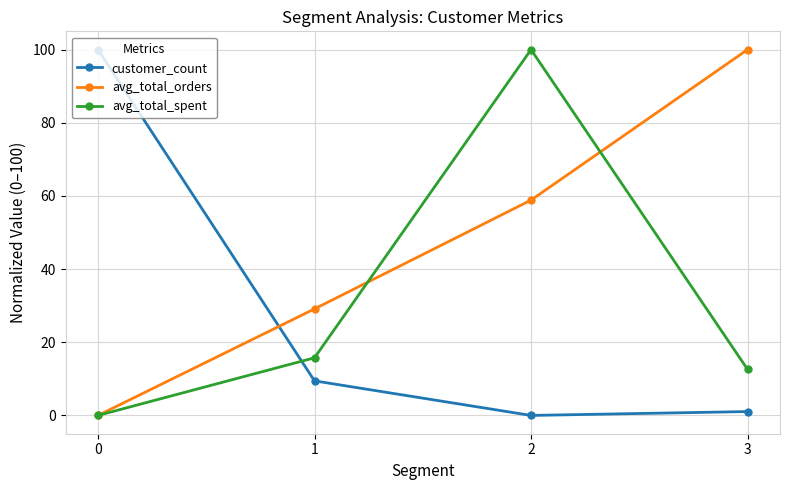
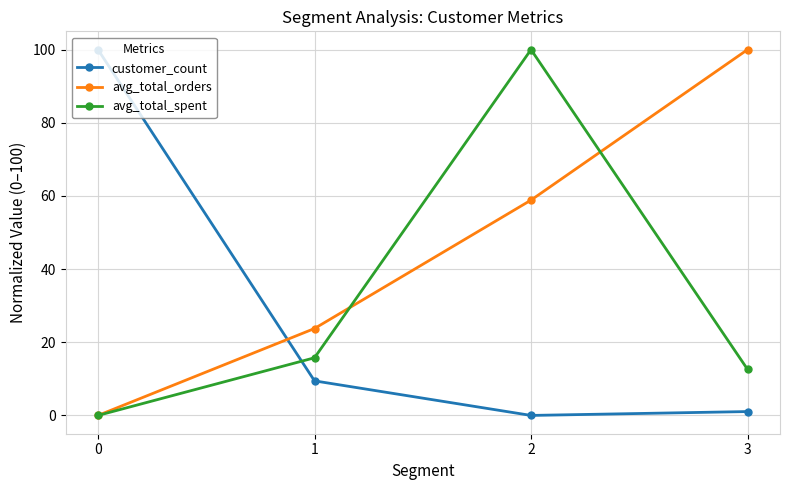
  {
    "customer_count": {
      "1": 9,
      "2": 0,
      "3": 1
    },
    "avg_total_orders": {
-     "1": 29,
+     "1": 24,
      "2": 59,
      "3": 100
    },
    "avg_total_spent": {
      "1": 16,
      "2": 100,
      "3": 13
    }
  }
